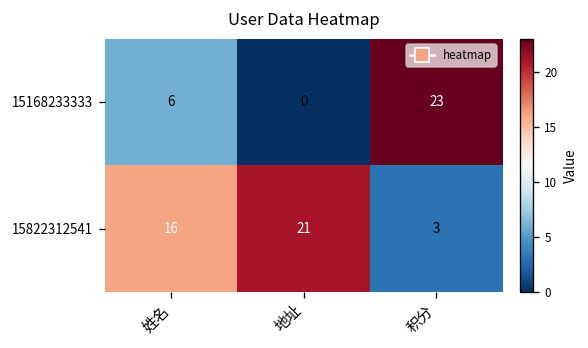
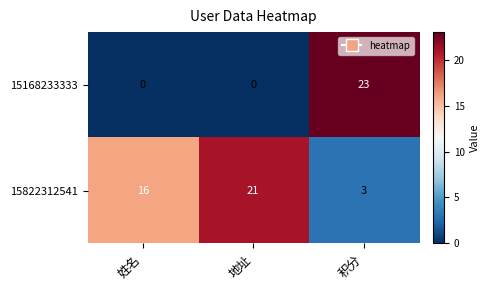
  {
    "15168233333": {
-     "姓名": 6,
+     "姓名": 0,
      "地址": 0,
      "积分": 23
    },
    "15822312541": {
      "姓名": 16,
      "地址": 21,
      "积分": 3
    }
  }
